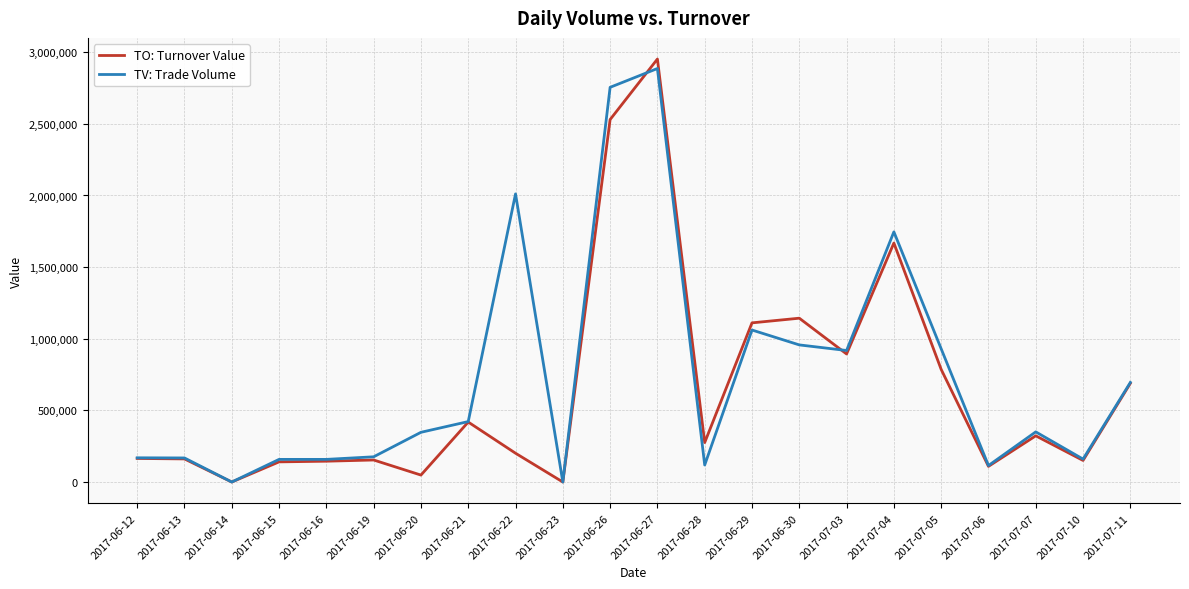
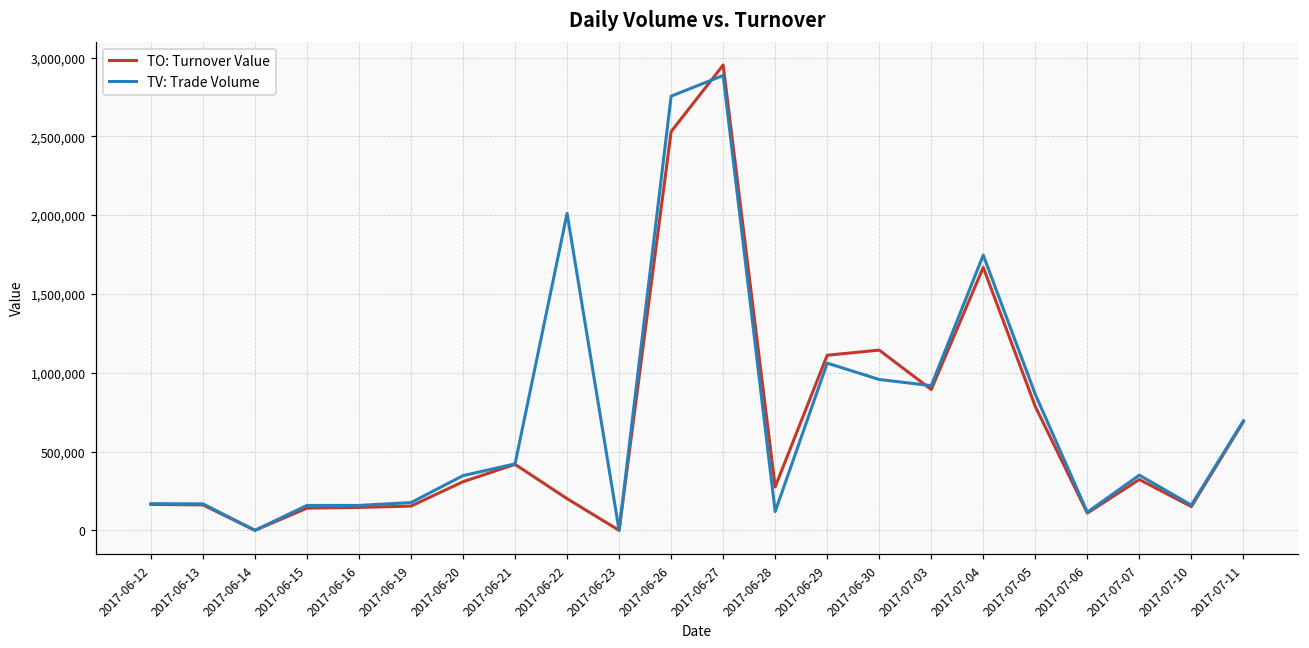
  {
    "TO: Turnover Value": {
      "2017-06-19": "150,000",
-     "2017-06-20": "50,000",
+     "2017-06-20": "310,000",
      "2017-06-22": "200,000",
      "2017-06-26": "2,530,000",
      "2017-06-27": "2,950,000",
      "2017-06-28": "280,000",
      "2017-06-29": "1,110,000",
      "2017-06-30": "1,140,000",
      "2017-07-03": "890,000",
      "2017-07-04": "1,670,000",
      "2017-07-05": "790,000",
      "2017-07-07": "320,000"
    },
    "TV: Trade Volume": {
      "2017-06-19": "180,000",
      "2017-06-20": "350,000",
      "2017-06-22": "2,010,000",
      "2017-06-26": "2,760,000",
      "2017-06-27": "2,890,000",
      "2017-06-28": "120,000",
      "2017-06-29": "1,060,000",
      "2017-06-30": "960,000",
      "2017-07-03": "920,000",
      "2017-07-04": "1,750,000",
-     "2017-07-05": "930,000",
+     "2017-07-05": "860,000",
      "2017-07-07": "350,000"
    }
  }
